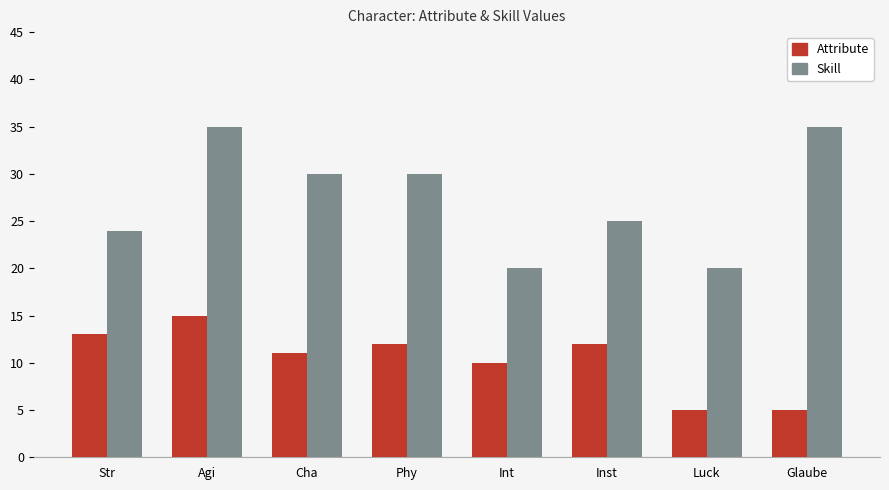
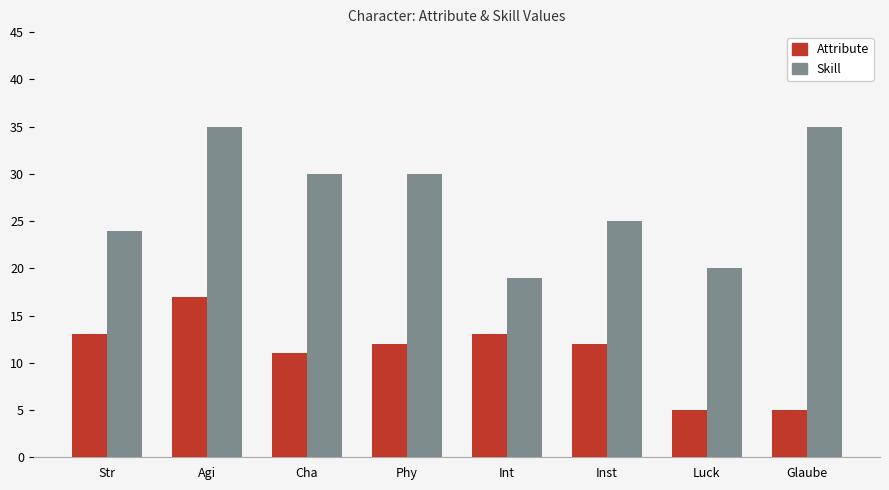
  {
    "Attribute": {
      "Str": 13,
-     "Agi": 15,
+     "Agi": 17,
      "Cha": 11,
      "Phy": 12,
-     "Int": 10,
+     "Int": 13,
      "Inst": 12,
      "Luck": 5,
      "Glaube": 5
    },
    "Skill": {
      "Str": 24,
      "Agi": 35,
      "Cha": 30,
      "Phy": 30,
-     "Int": 20,
+     "Int": 19,
      "Inst": 25,
      "Luck": 20,
      "Glaube": 35
    }
  }
